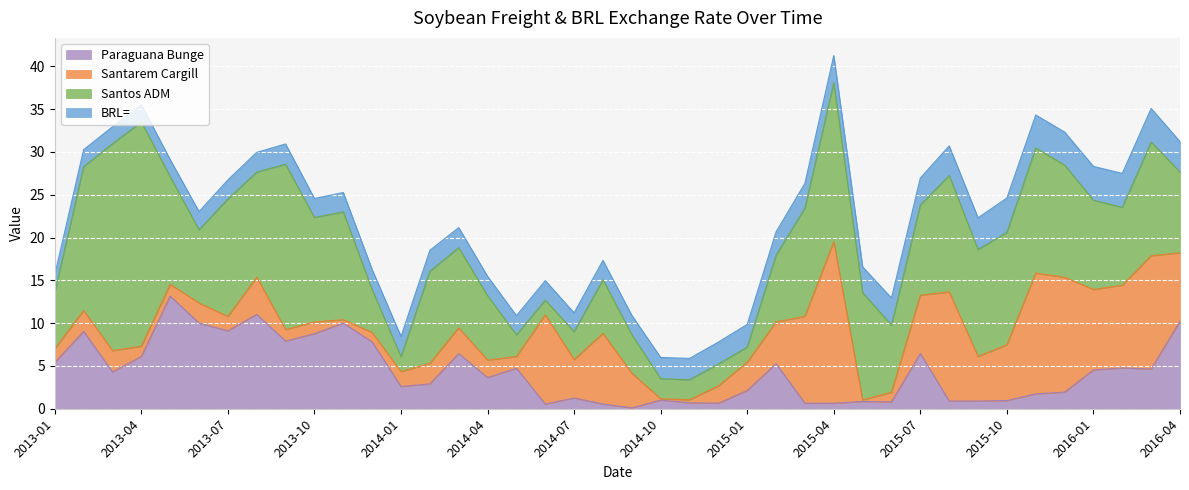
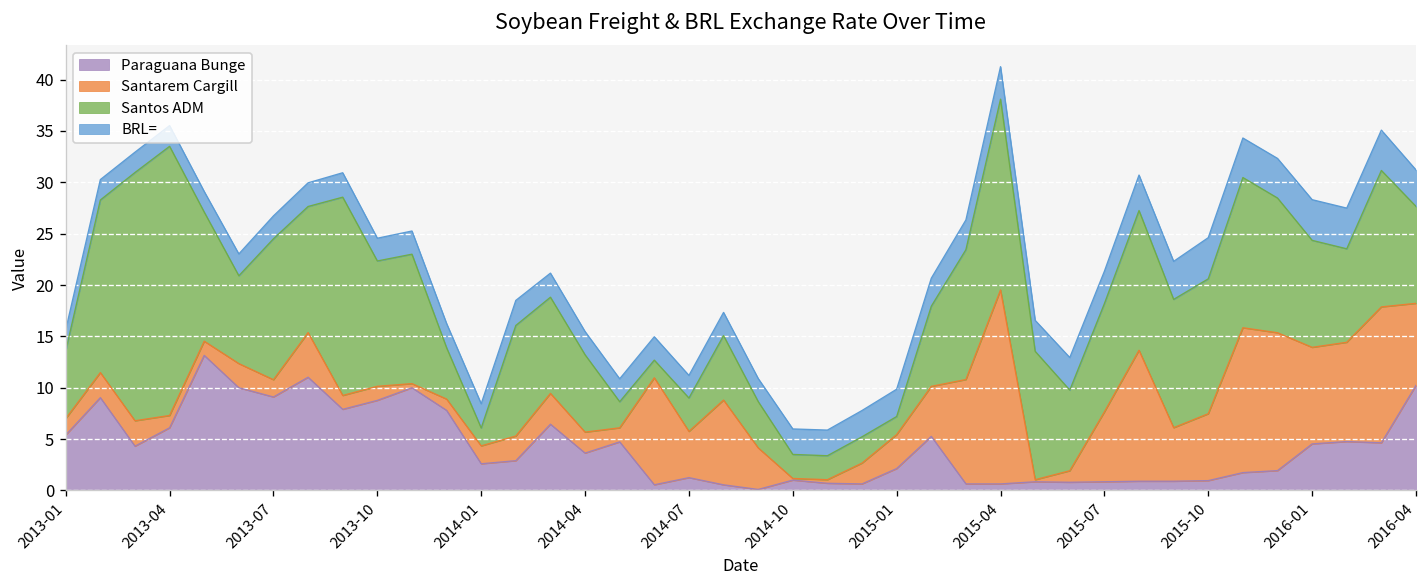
  {
    "Paraguana Bunge": {
      "2013-01": 5,
      "2013-04": 6,
      "2013-07": 9,
      "2013-10": 9,
      "2014-01": 3,
      "2014-04": 4,
      "2014-07": 1,
      "2015-01": 2,
      "2015-04": 1,
-     "2015-07": 6,
+     "2015-07": 1,
      "2015-10": 1,
      "2016-01": 5,
      "2016-04": 10
    },
    "Santarem Cargill": {
      "2013-01": 2,
      "2013-04": 1,
      "2013-07": 2,
      "2013-10": 1,
      "2014-01": 2,
      "2014-04": 2,
      "2014-07": 5,
      "2015-01": 3,
      "2015-04": 19,
      "2015-07": 7,
      "2015-10": 7,
      "2016-01": 9,
      "2016-04": 8
    },
    "Santos ADM": {
      "2013-01": 7,
      "2013-07": 14,
      "2013-10": 12,
      "2014-01": 2,
      "2014-04": 8,
      "2014-07": 3,
      "2014-10": 2,
      "2015-01": 2,
      "2015-04": 19,
      "2015-07": 11,
      "2015-10": 13,
      "2016-01": 10,
      "2016-04": 9
    },
    "BRL=": {
      "2013-01": 2,
      "2013-07": 2,
      "2013-10": 2,
      "2014-01": 2,
      "2014-04": 2,
      "2014-07": 2,
      "2014-10": 2,
      "2015-01": 3,
      "2015-04": 3,
      "2015-07": 3,
      "2015-10": 4,
      "2016-01": 4,
      "2016-04": 4
    }
  }
